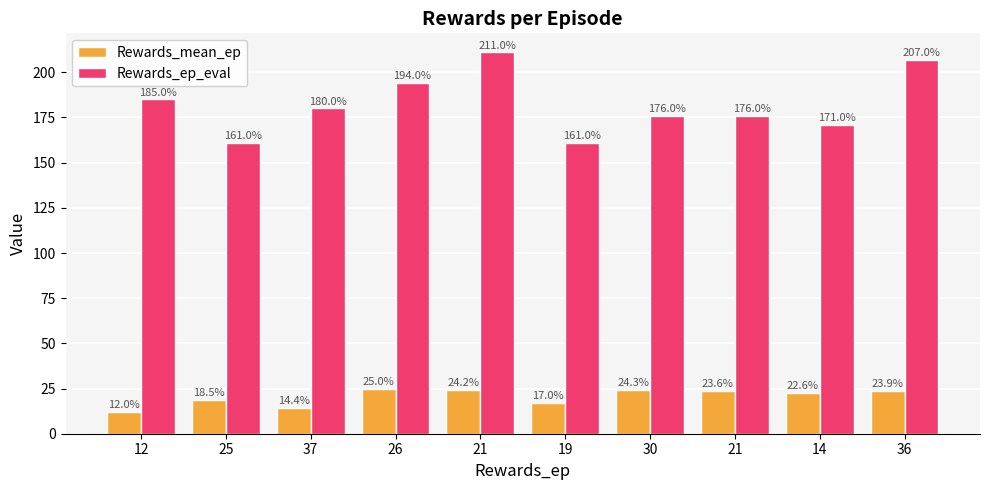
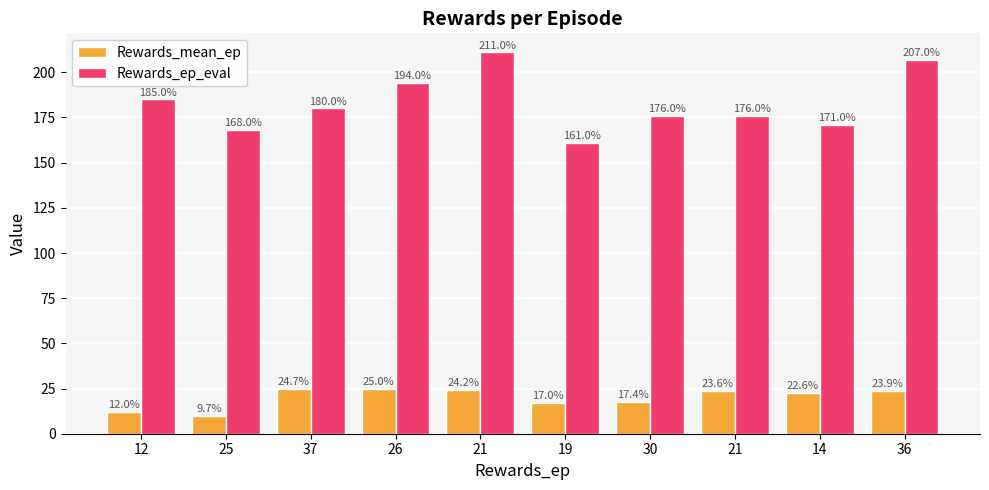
  {
    "Rewards_mean_ep": {
      "12": "12.0%",
-     "25": "18.5%",
-     "37": "14.4%",
+     "25": "9.7%",
+     "37": "24.7%",
      "26": "25.0%",
      "19": "17.0%",
-     "30": "24.3%",
+     "30": "17.4%",
      "14": "22.6%",
      "36": "23.9%"
    },
    "Rewards_ep_eval": {
      "12": "185.0%",
-     "25": "161.0%",
+     "25": "168.0%",
      "37": "180.0%",
      "26": "194.0%",
      "19": "161.0%",
      "30": "176.0%",
      "14": "171.0%",
      "36": "207.0%"
    }
  }
